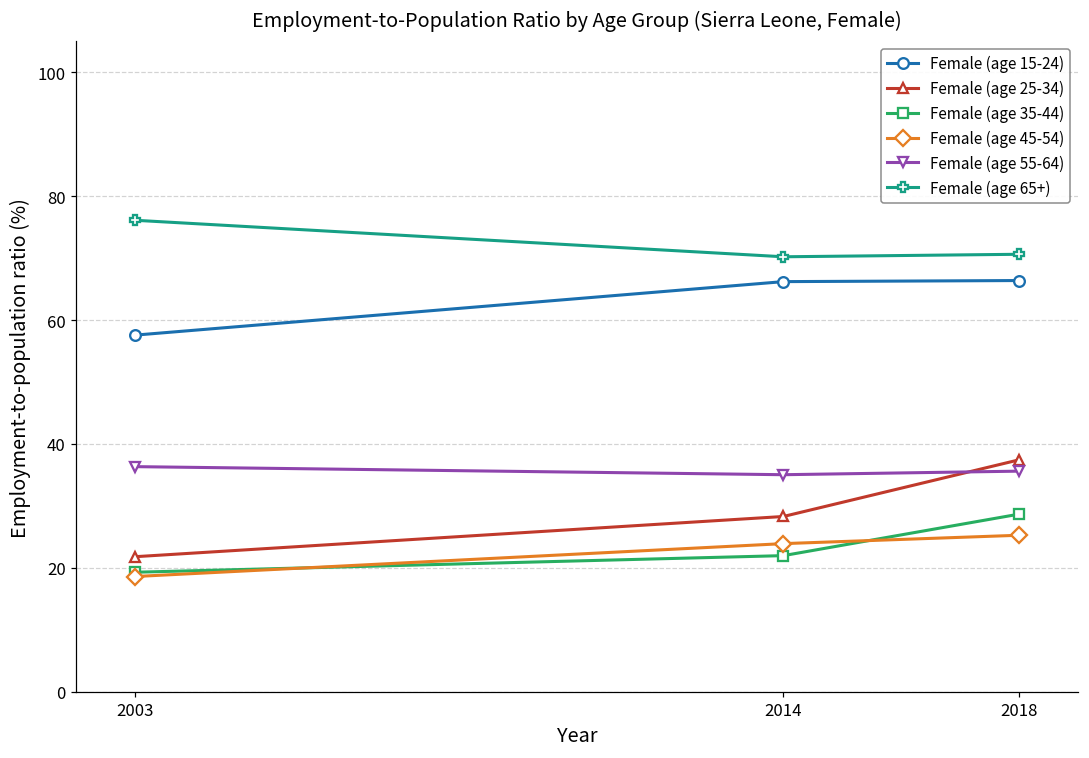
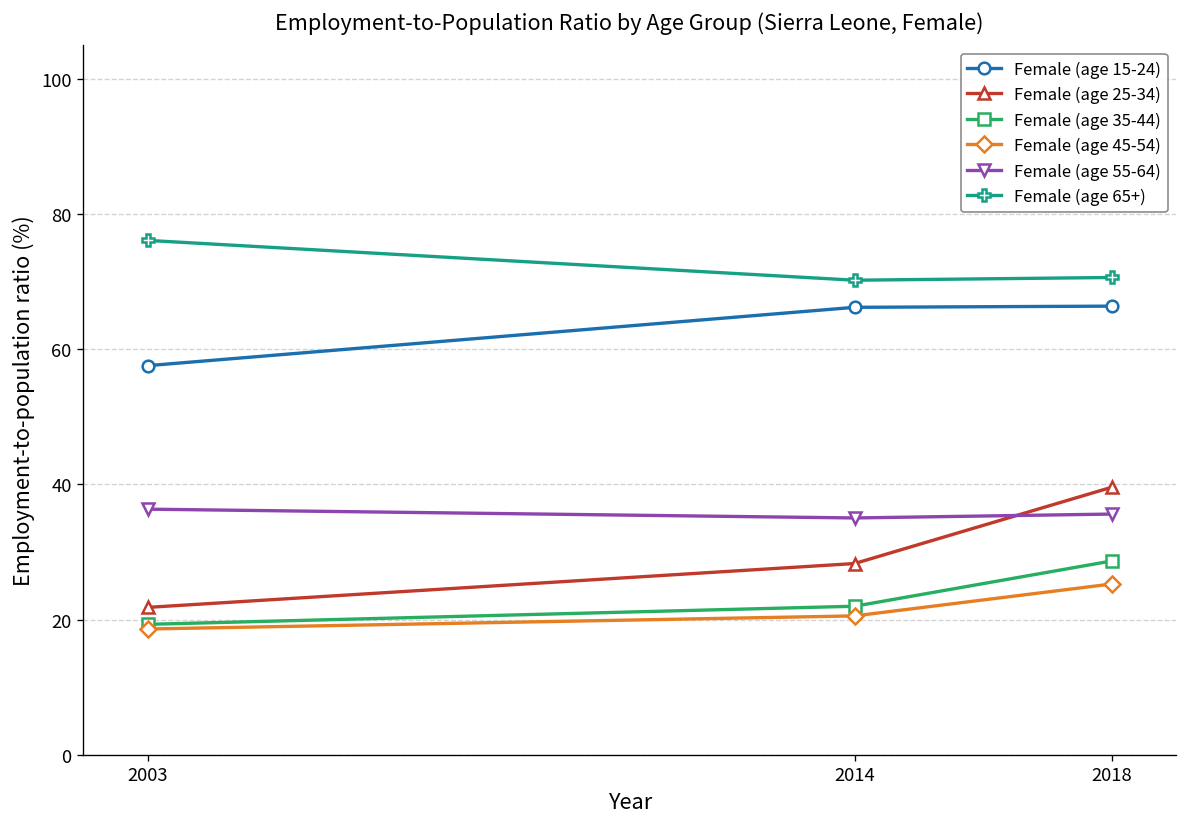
  {
    "Female (age 15-24)": {
      "2003": 58,
      "2014": 66,
      "2018": 66
    },
    "Female (age 25-34)": {
      "2003": 22,
      "2014": 28,
-     "2018": 37
+     "2018": 40
    },
    "Female (age 45-54)": {
      "2003": 19,
-     "2014": 24,
+     "2014": 21,
      "2018": 25
    },
    "Female (age 55-64)": {
      "2003": 36,
      "2014": 35,
      "2018": 36
    }
  }
